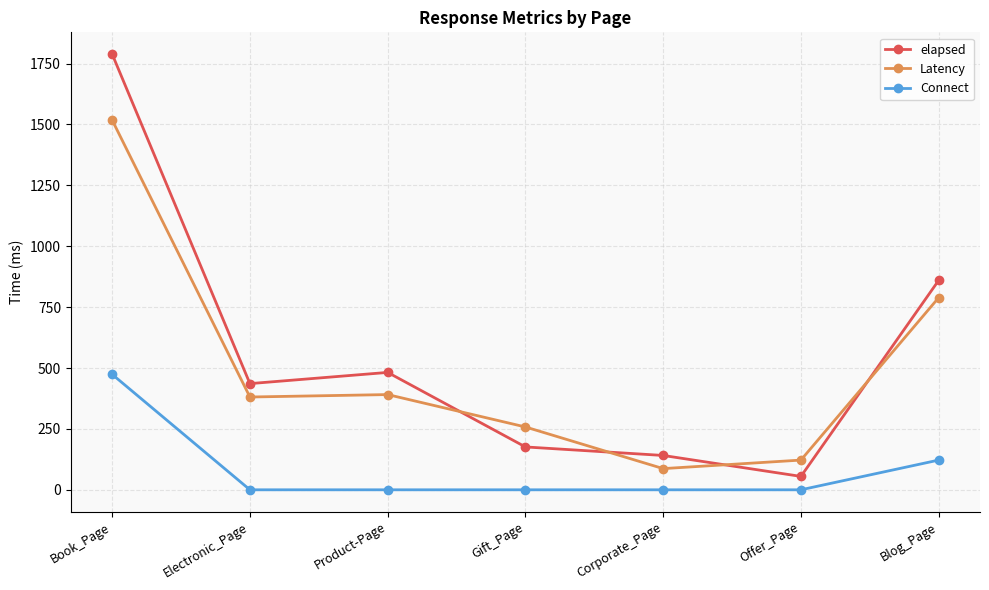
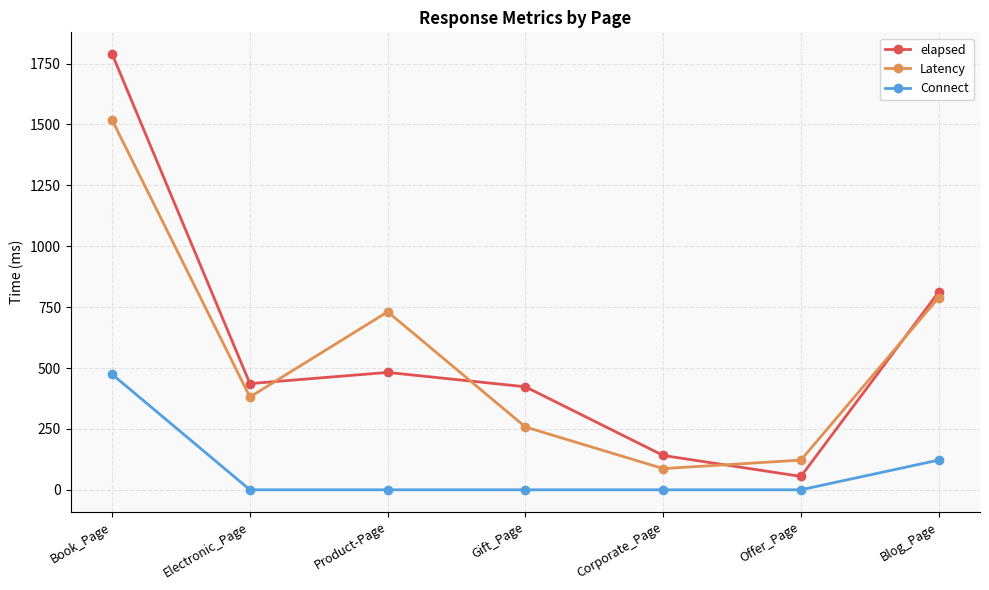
  {
    "elapsed": {
      "Book_Page": 1790,
      "Electronic_Page": 440,
      "Product-Page": 480,
-     "Gift_Page": 180,
+     "Gift_Page": 420,
      "Corporate_Page": 140,
      "Offer_Page": 60,
-     "Blog_Page": 860
+     "Blog_Page": 810
    },
    "Latency": {
      "Book_Page": 1520,
      "Electronic_Page": 380,
-     "Product-Page": 390,
+     "Product-Page": 730,
      "Gift_Page": 260,
      "Corporate_Page": 90,
      "Offer_Page": 120,
      "Blog_Page": 790
    },
    "Connect": {
      "Book_Page": 470,
      "Electronic_Page": 0,
      "Product-Page": 0,
      "Gift_Page": 0,
      "Corporate_Page": 0,
      "Offer_Page": 0,
      "Blog_Page": 120
    }
  }
